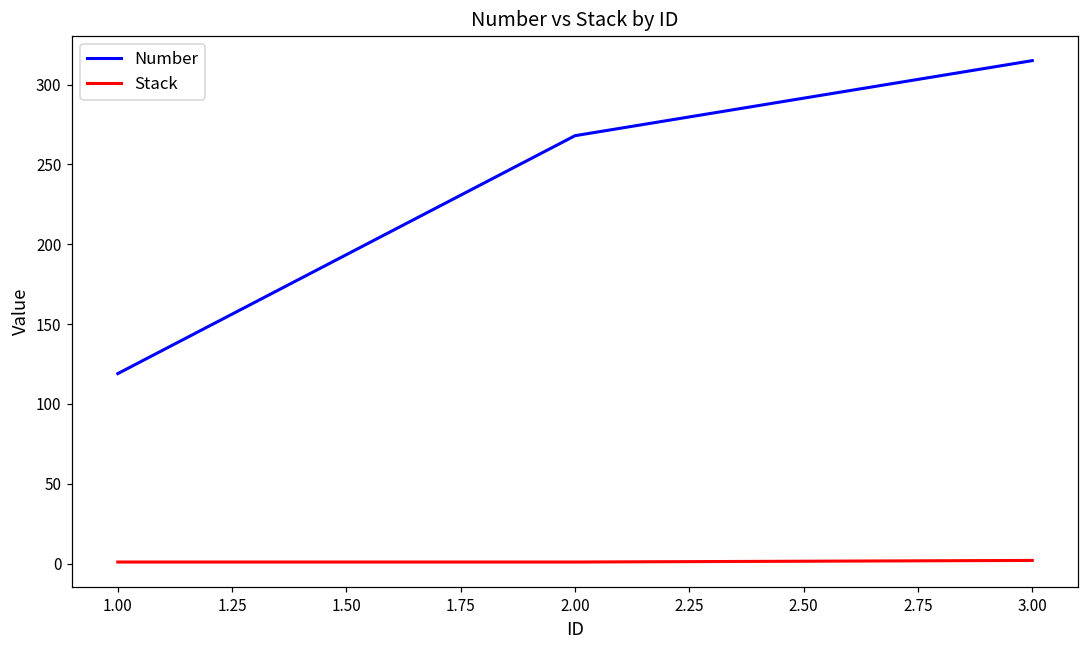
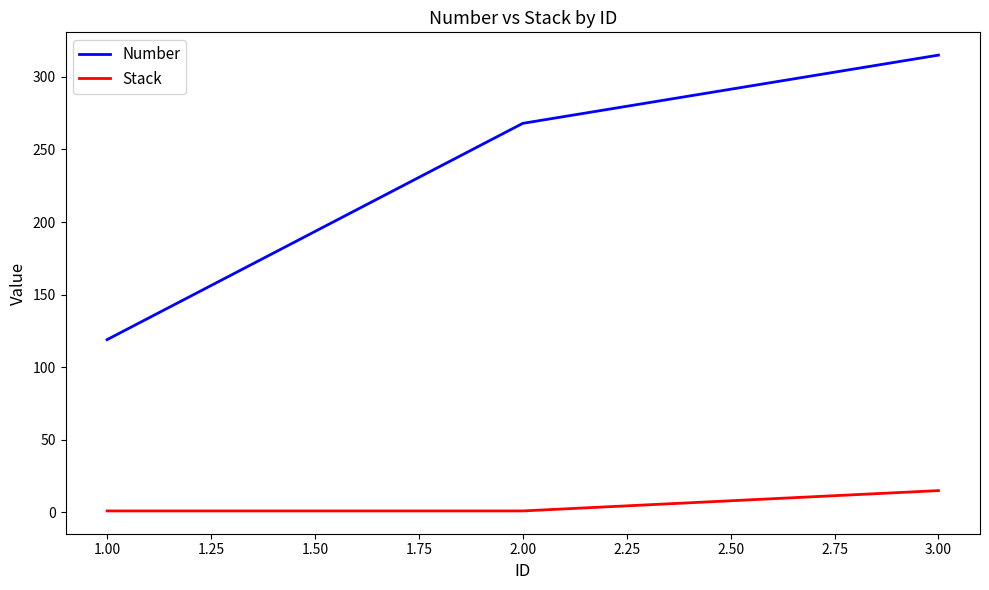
  {
    "Number": {
      "1.00": 119,
      "2.00": 268,
      "3.00": 315
    },
    "Stack": {
      "1.00": 1,
      "2.00": 1,
-     "3.00": 2
+     "3.00": 15
    }
  }
